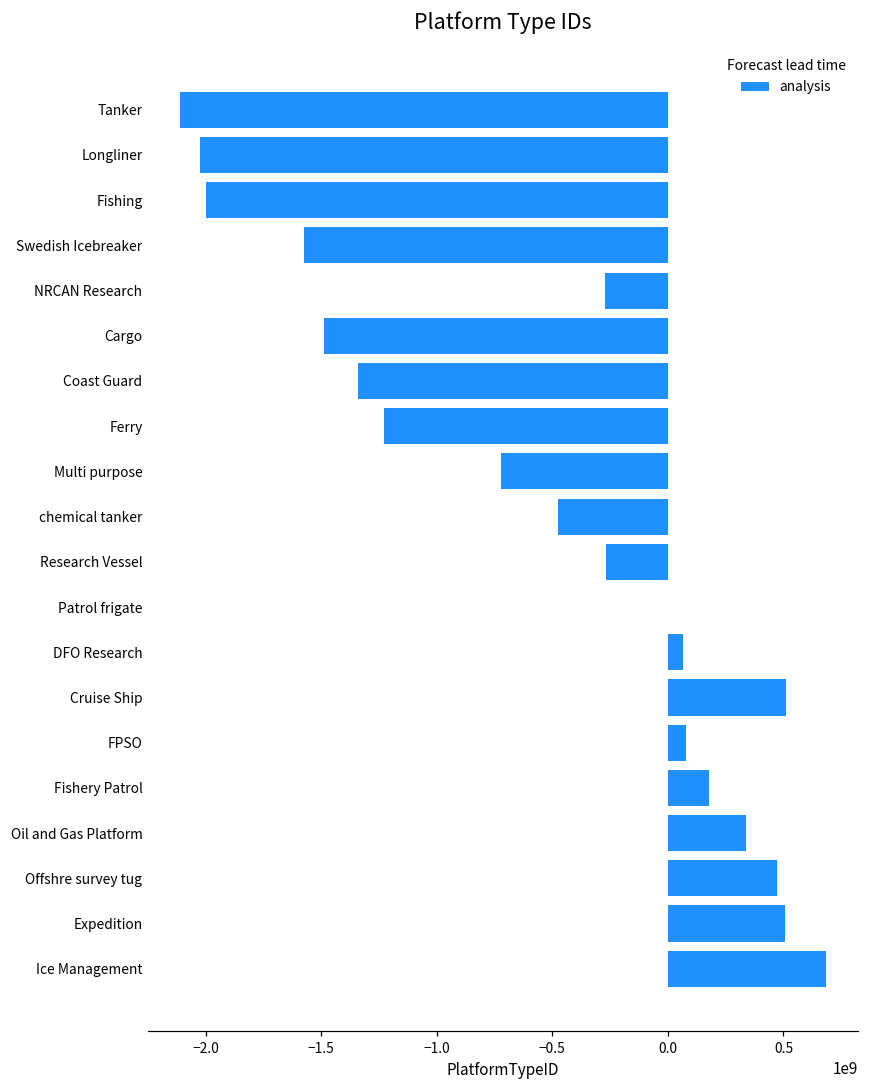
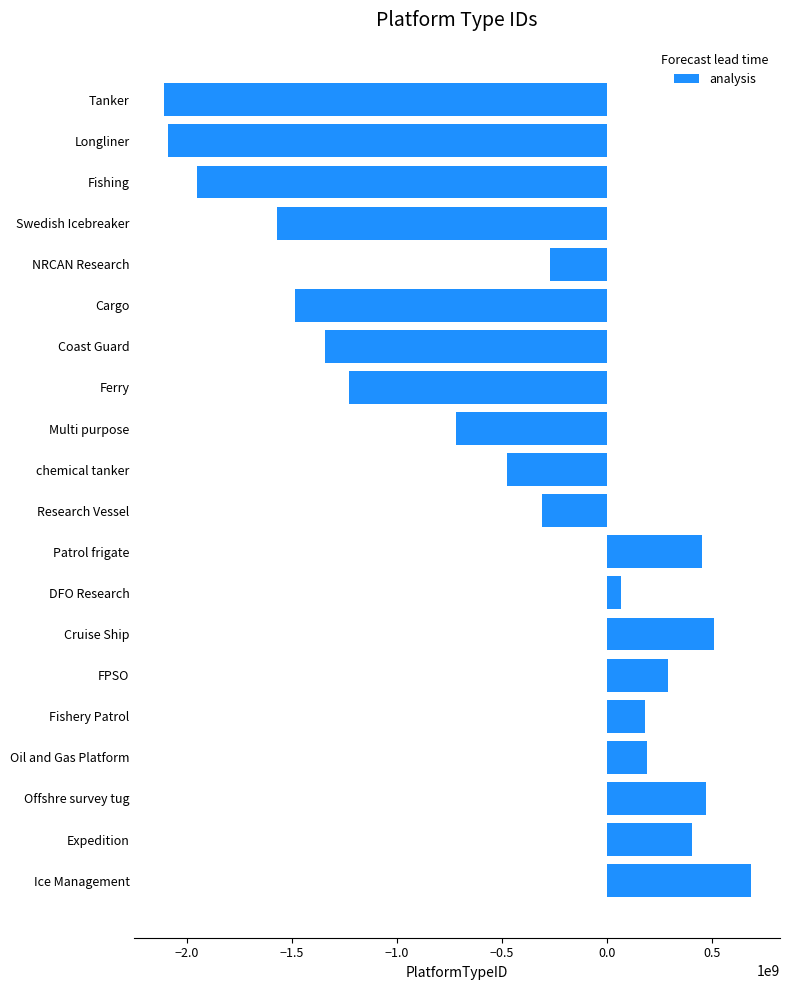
  {
    "Tanker": -2110000000,
-   "Longliner": -2020000000,
-   "Fishing": -2000000000,
+   "Longliner": -2090000000,
+   "Fishing": -1950000000,
    "Swedish Icebreaker": -1570000000,
    "NRCAN Research": -270000000,
    "Cargo": -1490000000,
    "Coast Guard": -1340000000,
    "Ferry": -1230000000,
    "Multi purpose": -720000000,
    "chemical tanker": -480000000,
-   "Research Vessel": -270000000,
-   "Patrol frigate": 0,
+   "Research Vessel": -310000000,
+   "Patrol frigate": 450000000,
    "DFO Research": 60000000,
    "Cruise Ship": 510000000,
-   "FPSO": 80000000,
+   "FPSO": 290000000,
    "Fishery Patrol": 180000000,
-   "Oil and Gas Platform": 340000000,
+   "Oil and Gas Platform": 190000000,
    "Offshre survey tug": 470000000,
-   "Expedition": 510000000,
+   "Expedition": 400000000,
    "Ice Management": 680000000
  }
